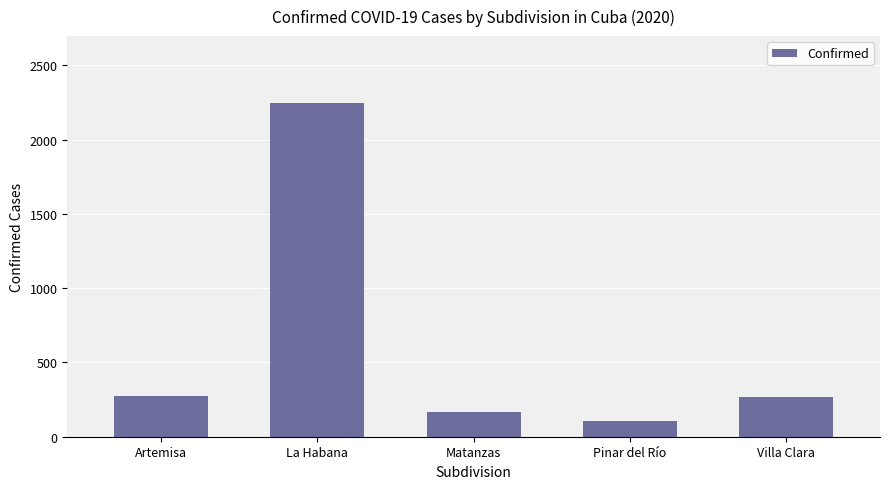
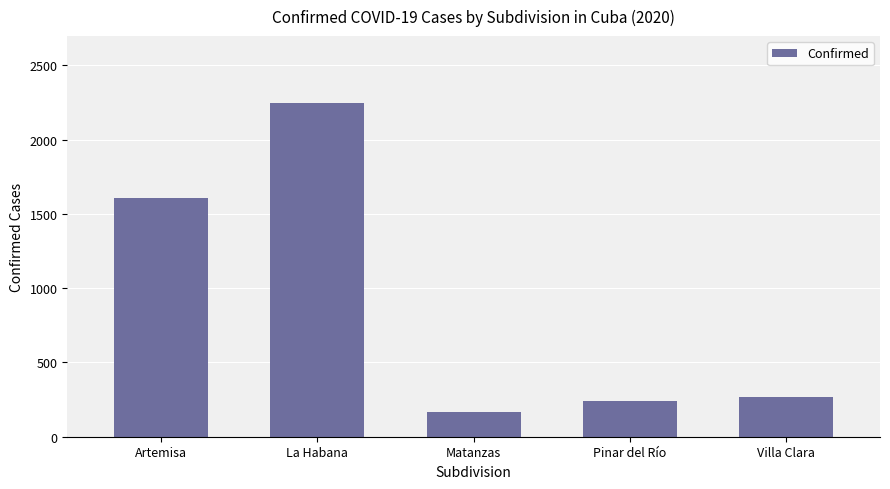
  {
-   "Artemisa": 270,
+   "Artemisa": 1610,
    "La Habana": 2250,
    "Matanzas": 160,
-   "Pinar del Río": 100,
+   "Pinar del Río": 240,
    "Villa Clara": 270
  }
